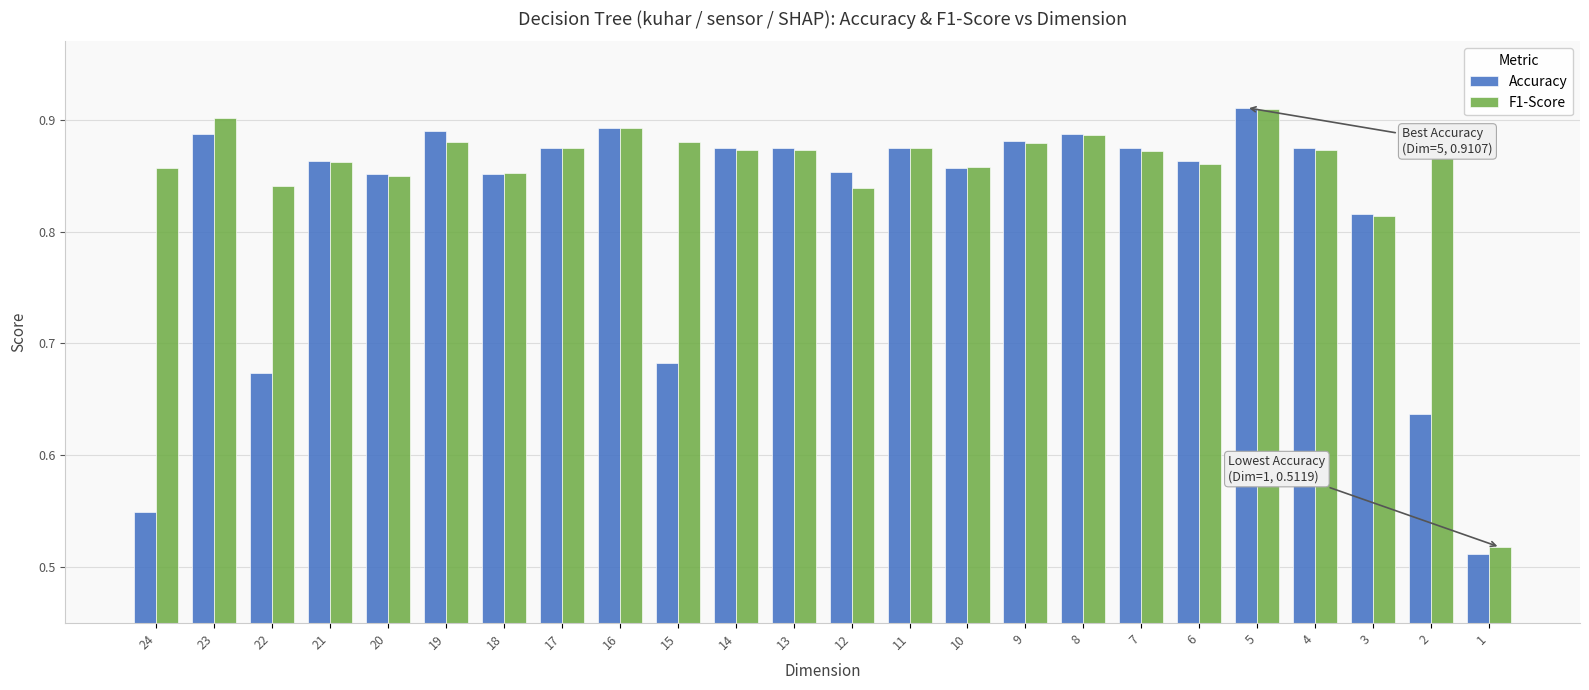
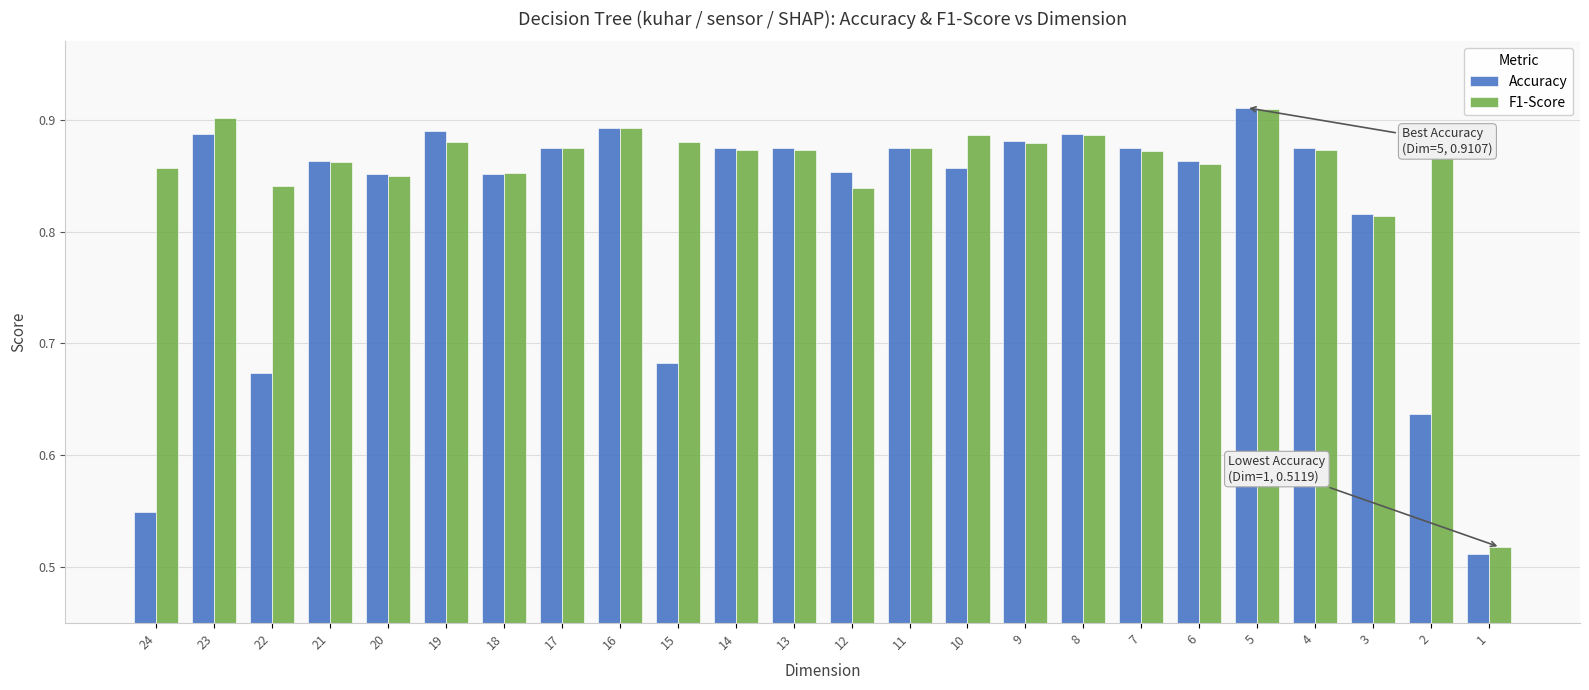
  {
    "Accuracy": {
      "24": 0.549,
      "23": 0.887,
      "22": 0.674,
      "21": 0.863,
      "20": 0.851,
      "19": 0.890,
      "18": 0.851,
      "17": 0.875,
      "16": 0.893,
      "15": 0.682,
      "14": 0.875,
      "13": 0.875,
      "12": 0.853,
      "11": 0.875,
      "10": 0.857,
      "9": 0.881,
      "8": 0.887,
      "7": 0.875,
      "6": 0.863,
      "5": 0.911,
      "2": 0.637,
      "1": 0.512
    },
    "F1-Score": {
      "24": 0.857,
      "23": 0.902,
      "22": 0.841,
      "21": 0.862,
      "20": 0.850,
      "19": 0.880,
      "18": 0.853,
      "17": 0.875,
      "16": 0.892,
      "15": 0.880,
      "14": 0.873,
      "13": 0.873,
      "12": 0.839,
      "11": 0.875,
-     "10": 0.858,
+     "10": 0.886,
      "9": 0.879,
      "8": 0.886,
      "7": 0.872,
      "6": 0.860,
      "3": 0.814,
      "1": 0.518
    }
  }
